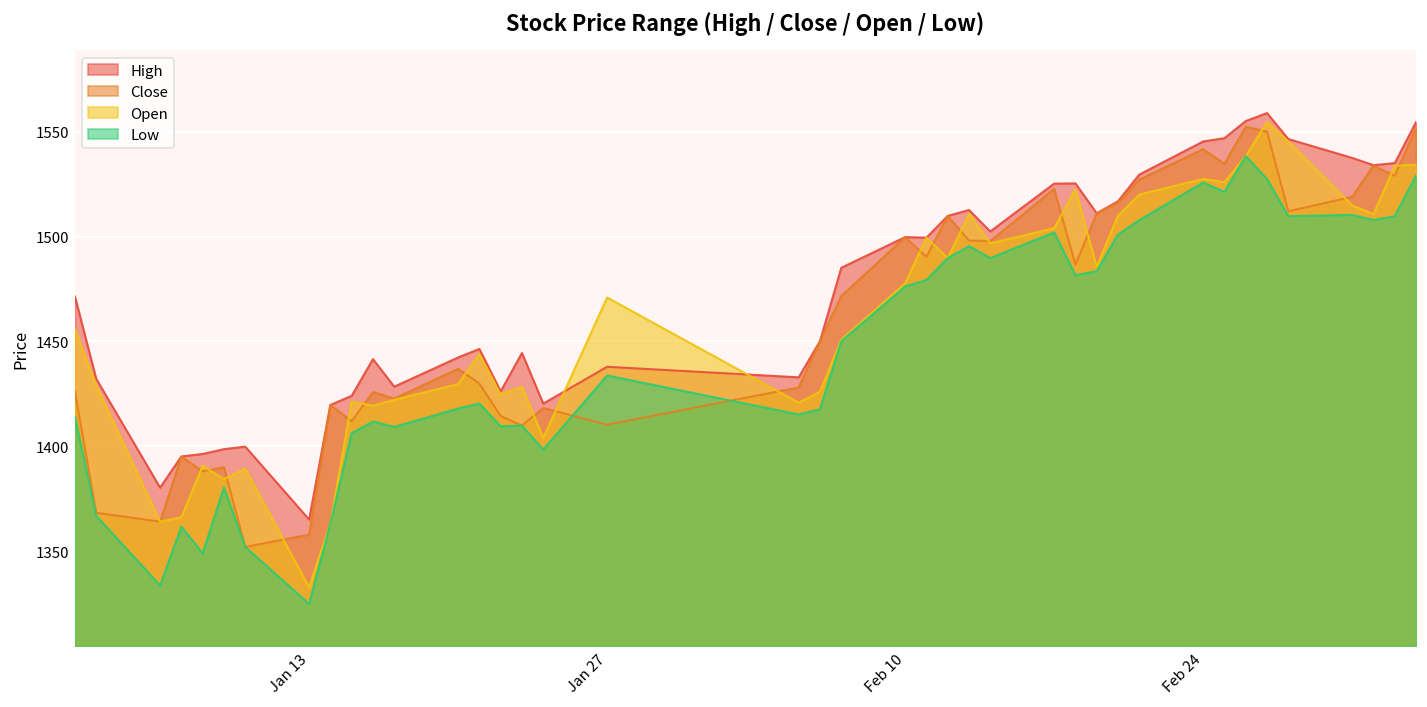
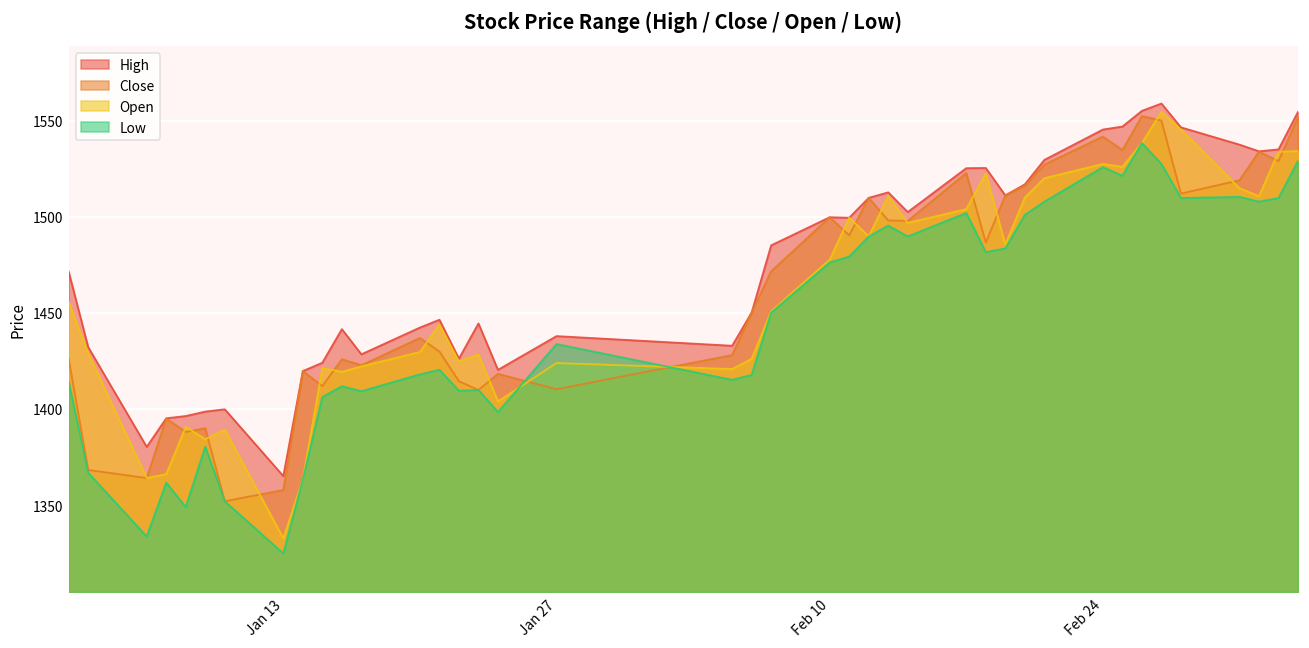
  {
    "Open": {
      "Jan 13": 1333,
-     "Jan 27": 1471,
+     "Jan 27": 1424,
      "Feb 10": 1478,
      "Feb 24": 1528
    },
    "Low": {
      "Jan 13": 1325,
      "Jan 27": 1434,
      "Feb 10": 1476,
      "Feb 24": 1526
    }
  }
